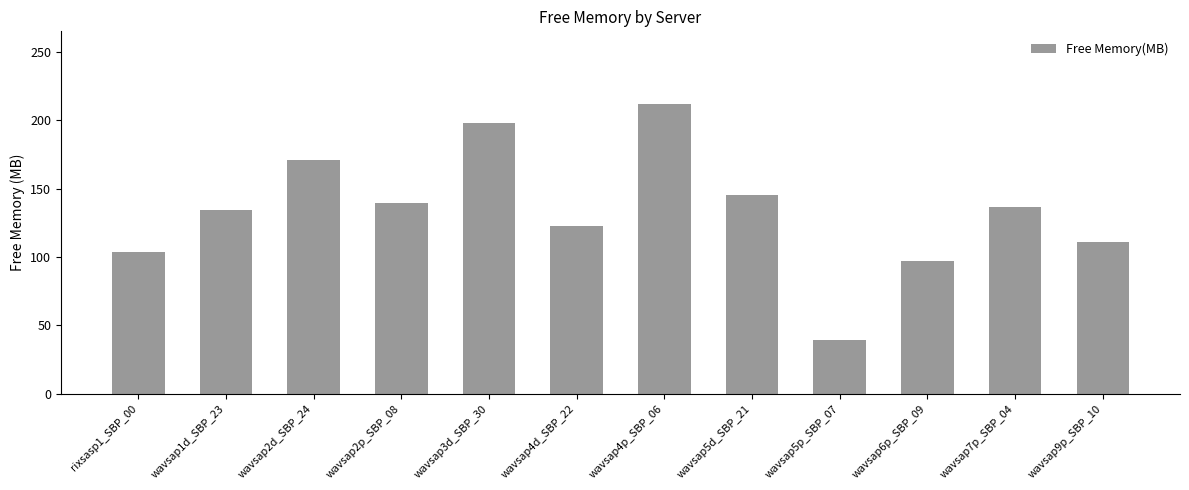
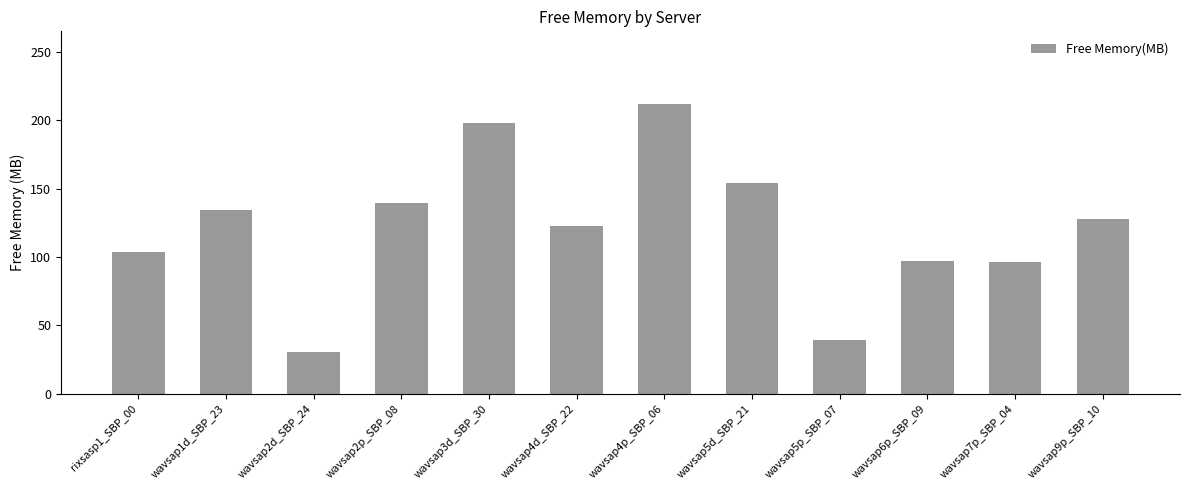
  {
    "rixsasp1_SBP_00": 104,
    "wavsap1d_SBP_23": 134,
-   "wavsap2d_SBP_24": 171,
+   "wavsap2d_SBP_24": 31,
    "wavsap2p_SBP_08": 140,
    "wavsap3d_SBP_30": 198,
    "wavsap4d_SBP_22": 123,
    "wavsap4p_SBP_06": 212,
-   "wavsap5d_SBP_21": 145,
+   "wavsap5d_SBP_21": 154,
    "wavsap5p_SBP_07": 39,
    "wavsap6p_SBP_09": 97,
-   "wavsap7p_SBP_04": 137,
-   "wavsap9p_SBP_10": 111
+   "wavsap7p_SBP_04": 96,
+   "wavsap9p_SBP_10": 128
  }
